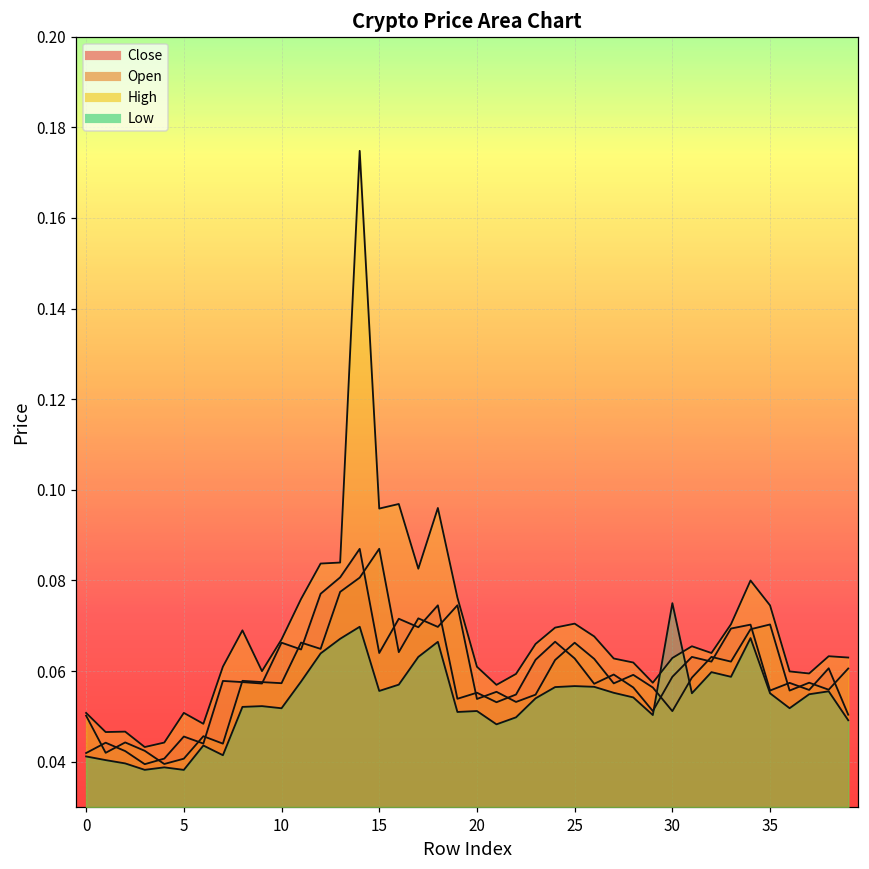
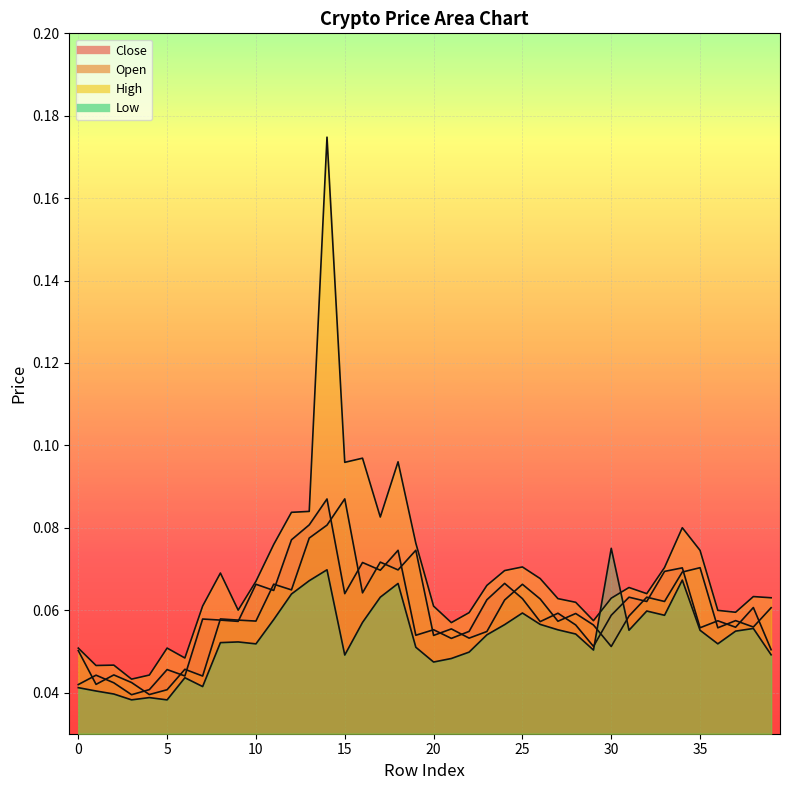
  {
    "Low": {
      "0": 0.041,
      "5": 0.038,
      "10": 0.052,
-     "15": 0.056,
-     "20": 0.051,
-     "25": 0.057,
+     "15": 0.049,
+     "20": 0.047,
+     "25": 0.059,
      "30": 0.075
    }
  }
